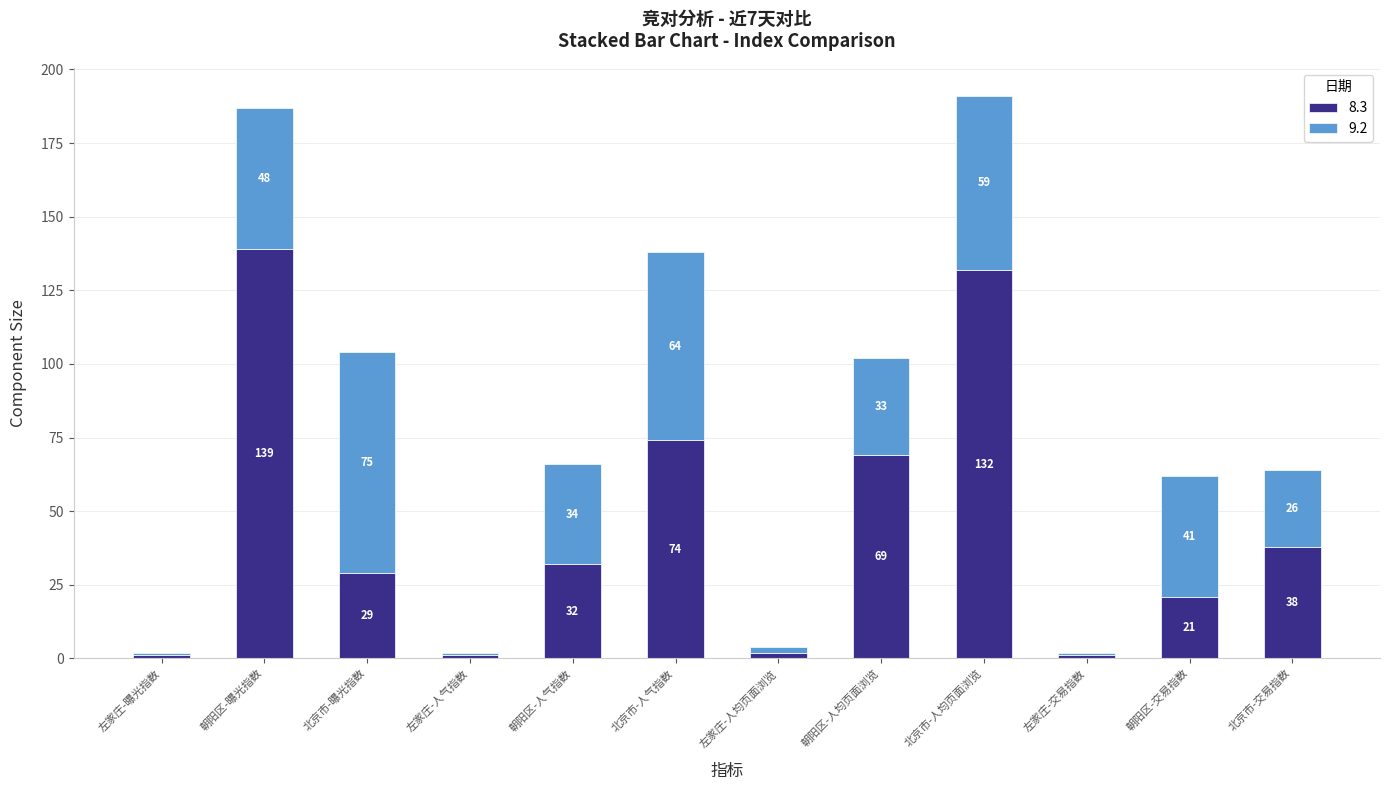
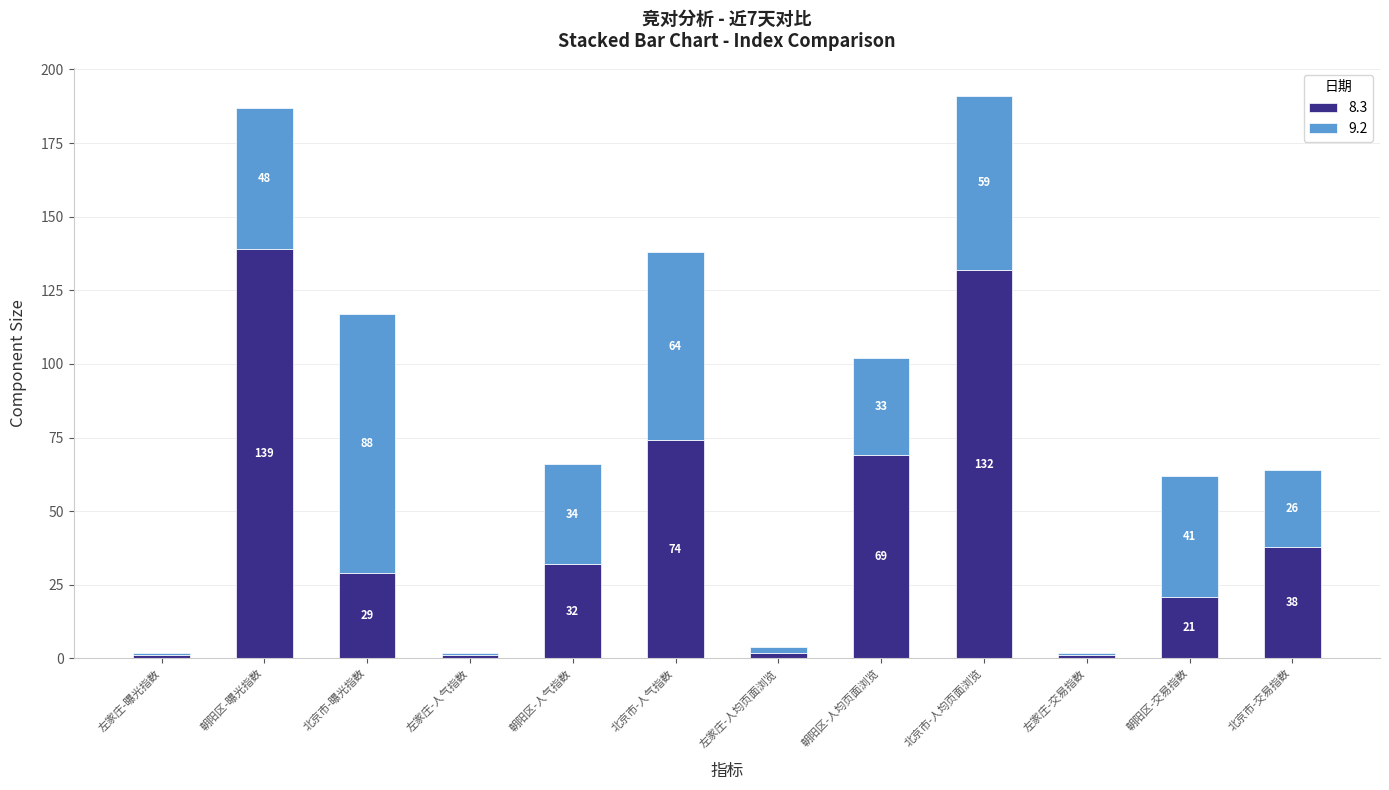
  {
    "8.3": {
      "朝阳区-曝光指数": 139,
      "北京市-曝光指数": 29,
      "朝阳区-人气指数": 32,
      "北京市-人气指数": 74,
      "朝阳区-人均页面浏览": 69,
      "北京市-人均页面浏览": 132,
      "朝阳区-交易指数": 21,
      "北京市-交易指数": 38
    },
    "9.2": {
      "朝阳区-曝光指数": 48,
-     "北京市-曝光指数": 75,
+     "北京市-曝光指数": 88,
      "朝阳区-人气指数": 34,
      "北京市-人气指数": 64,
      "朝阳区-人均页面浏览": 33,
      "北京市-人均页面浏览": 59,
      "朝阳区-交易指数": 41,
      "北京市-交易指数": 26
    }
  }
